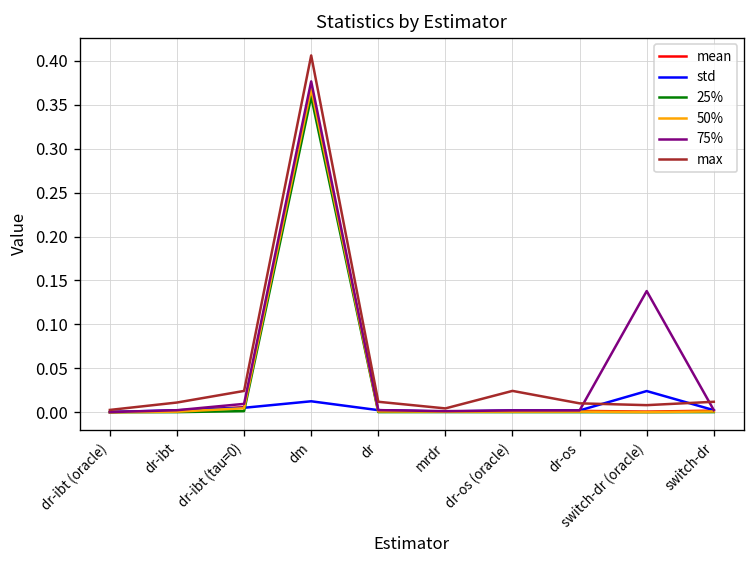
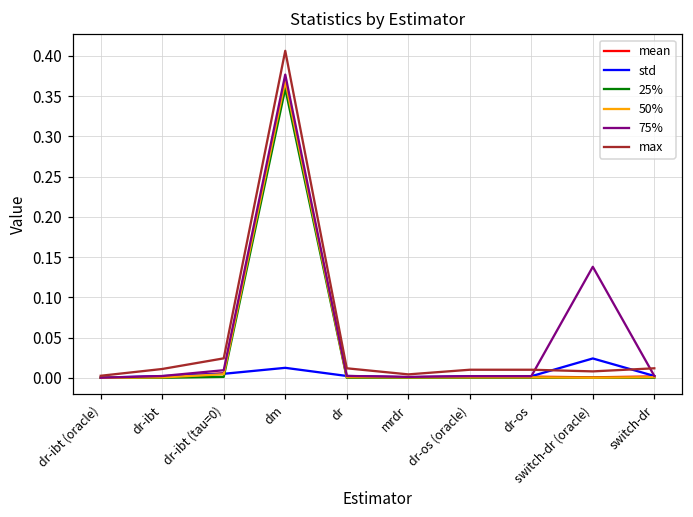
  {
    "std": {
      "dm": 0.01,
      "switch-dr (oracle)": 0.02
    },
    "25%": {
      "dm": 0.36
    },
    "75%": {
      "dr-ibt (tau=0)": 0.01,
      "dm": 0.38,
      "switch-dr (oracle)": 0.14
    },
    "max": {
      "dr-ibt": 0.01,
      "dr-ibt (tau=0)": 0.02,
      "dm": 0.41,
      "dr": 0.01,
-     "dr-os (oracle)": 0.02,
+     "dr-os (oracle)": 0.01,
      "dr-os": 0.01,
      "switch-dr (oracle)": 0.01,
      "switch-dr": 0.01
    }
  }
